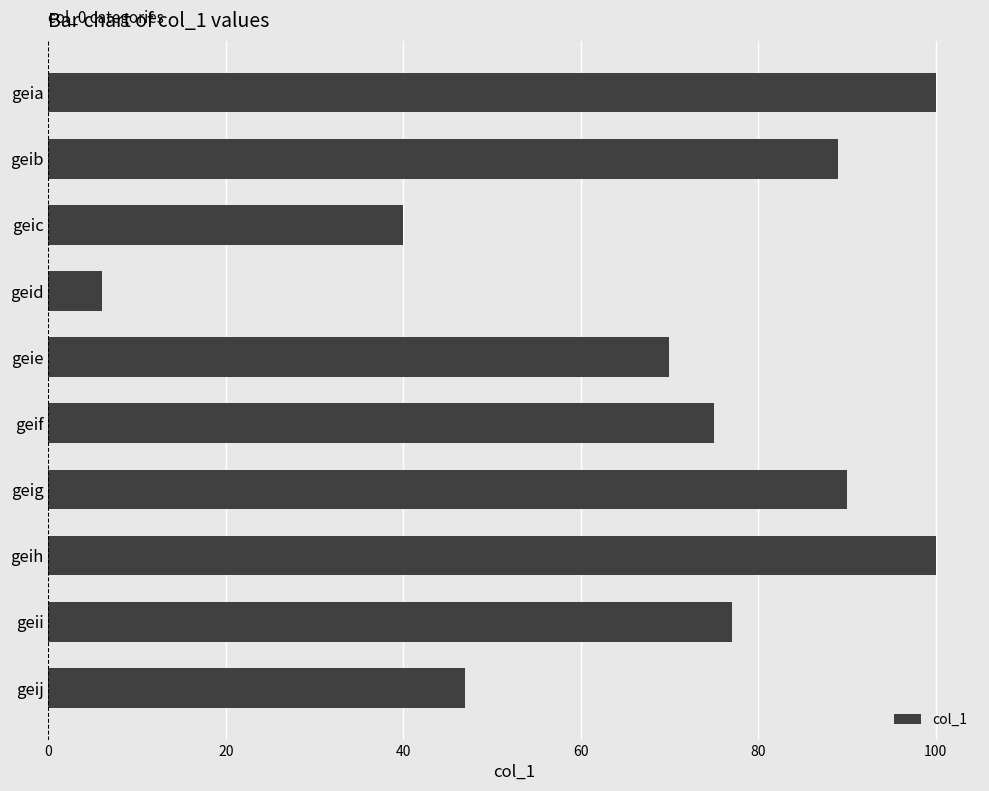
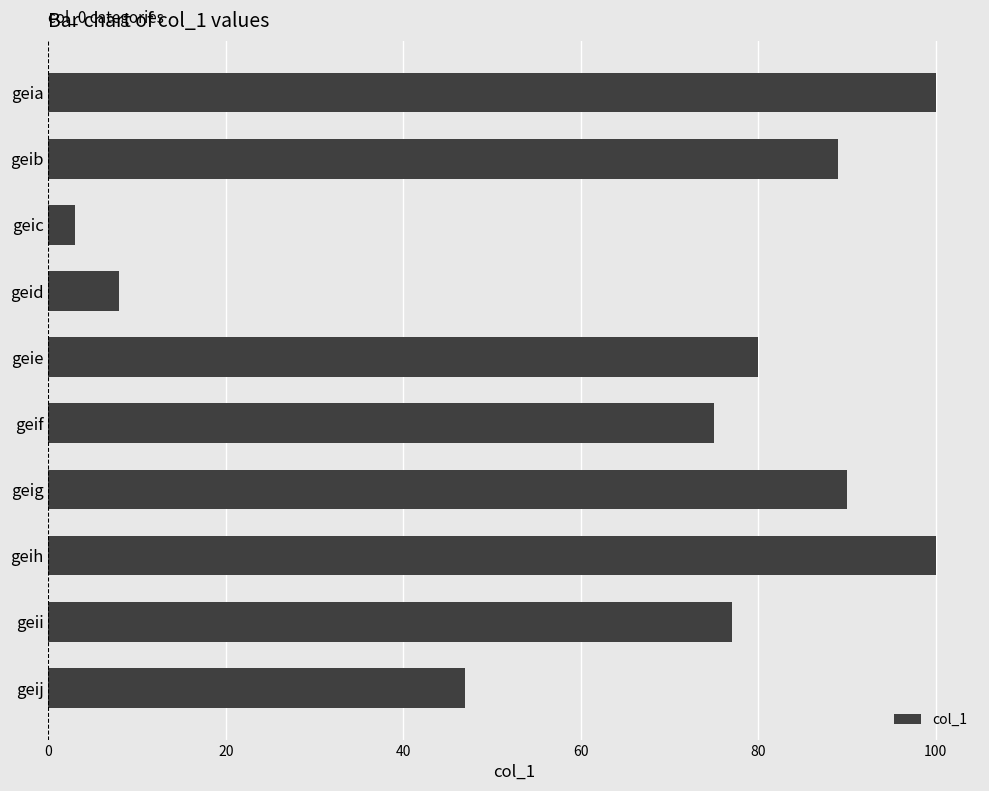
  {
    "geia": 100,
    "geib": 89,
-   "geic": 40,
-   "geid": 6,
-   "geie": 70,
+   "geic": 3,
+   "geid": 8,
+   "geie": 80,
    "geif": 75,
    "geig": 90,
    "geih": 100,
    "geii": 77,
    "geij": 47
  }
